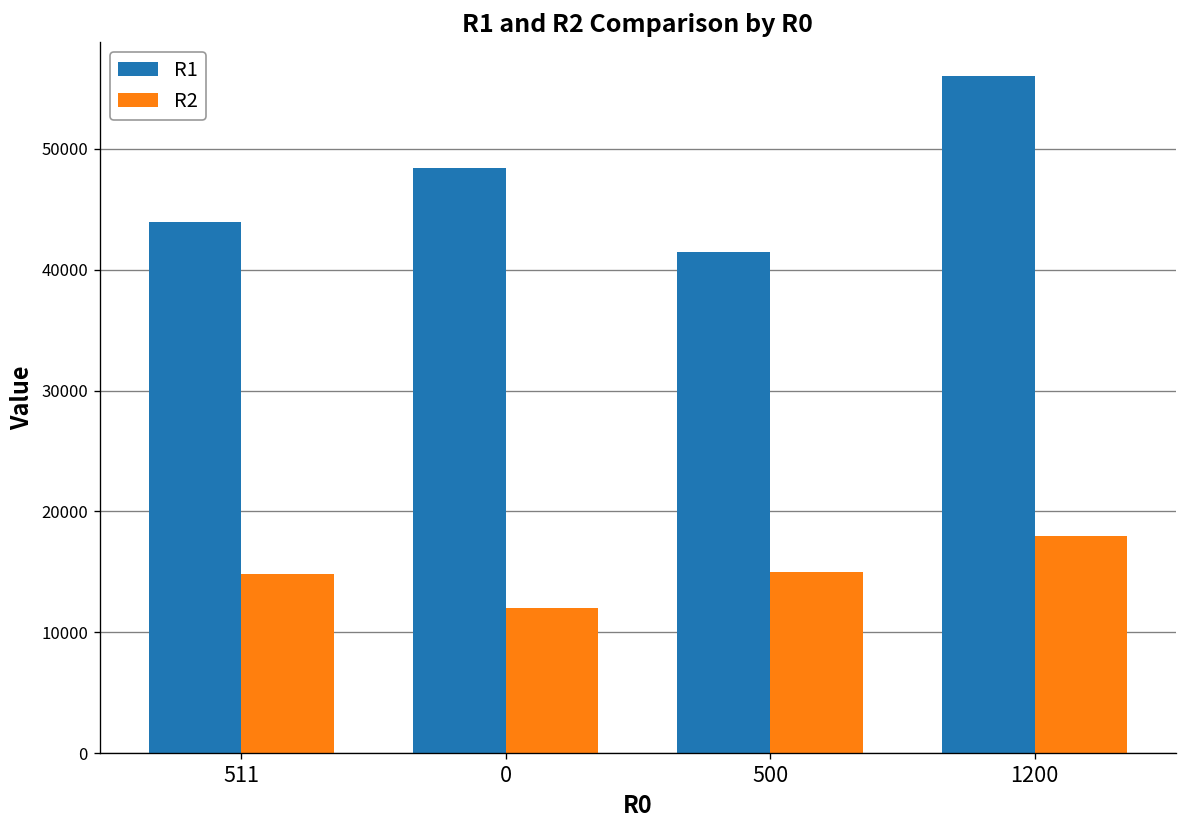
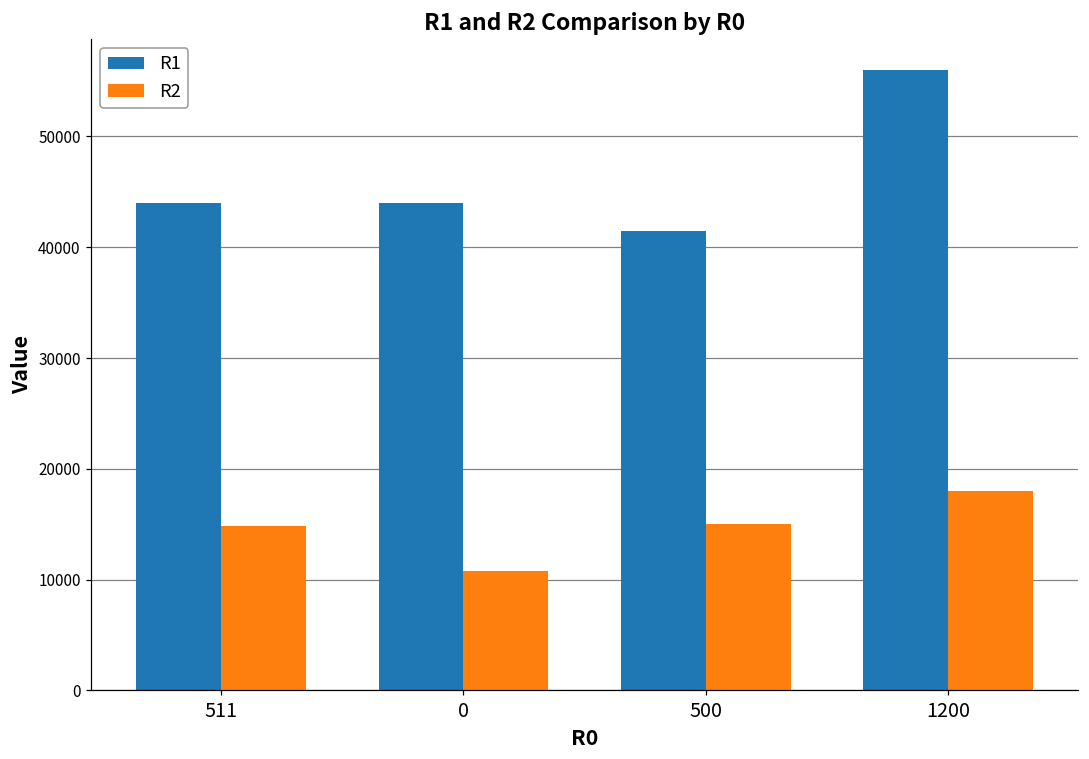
  {
    "R1": {
      "511": 43900,
-     "0": 48400,
+     "0": 44000,
      "500": 41400,
      "1200": 56000
    },
    "R2": {
      "511": 14800,
-     "0": 12000,
+     "0": 10700,
      "500": 15000,
      "1200": 18000
    }
  }
